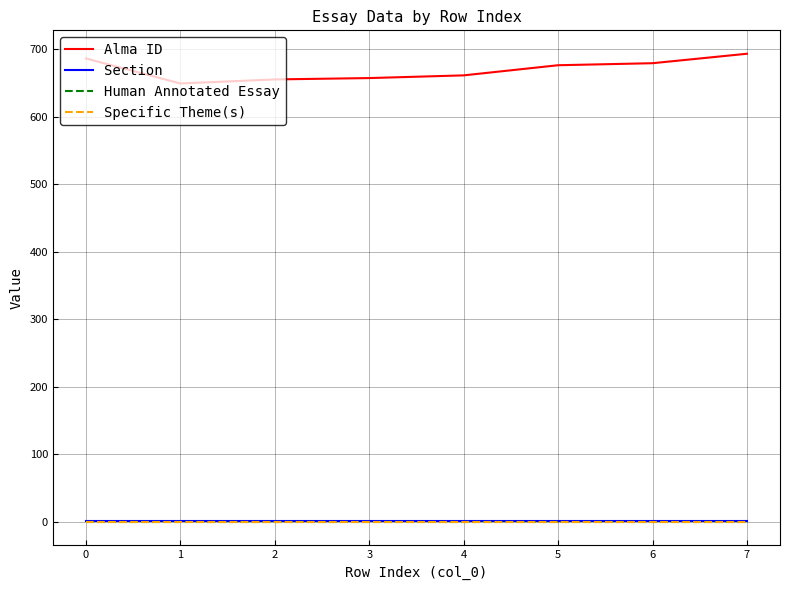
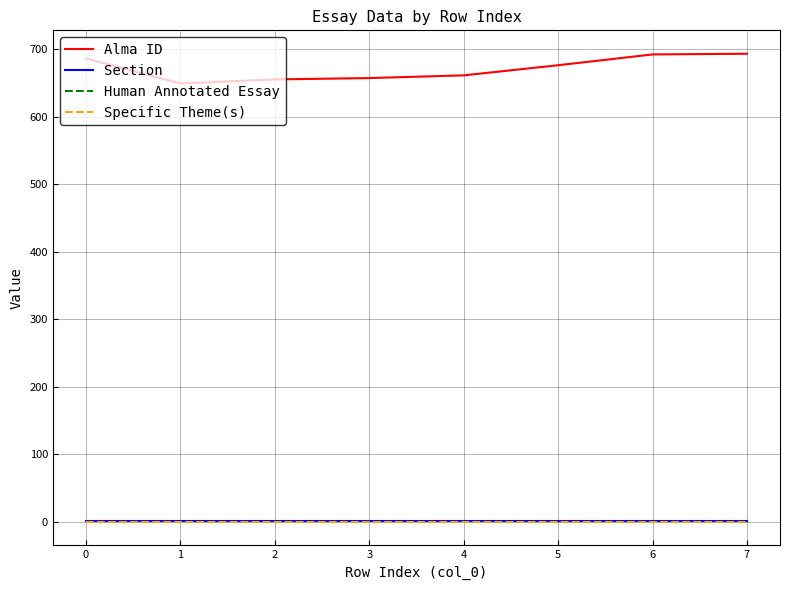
  {
    "Alma ID": {
      "3": 660,
      "4": 660,
      "5": 680,
-     "6": 680,
+     "6": 690,
      "7": 690
    }
  }
